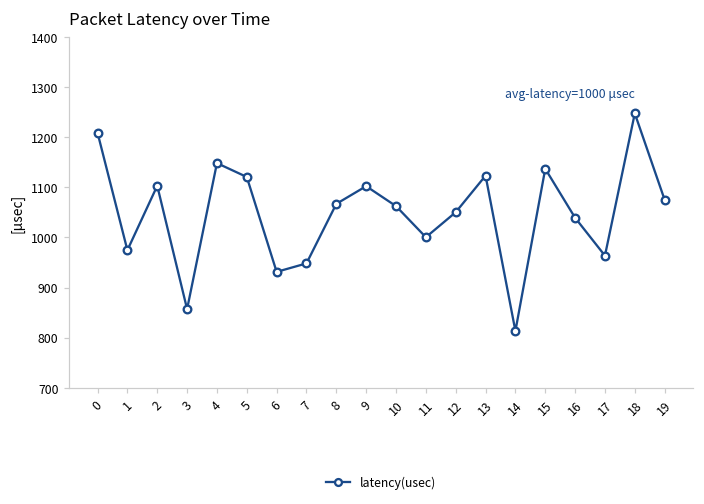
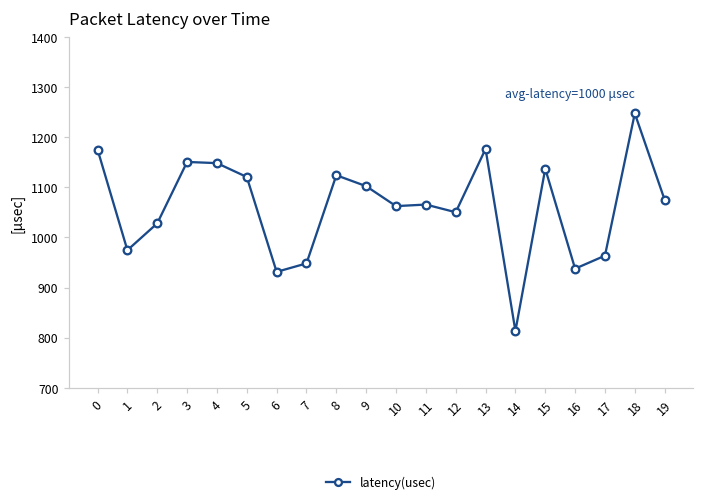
  {
-   "0": 1210,
+   "0": 1180,
    "1": 970,
-   "2": 1100,
-   "3": 860,
+   "2": 1030,
+   "3": 1150,
    "4": 1150,
    "5": 1120,
    "6": 930,
    "7": 950,
-   "8": 1070,
+   "8": 1120,
    "9": 1100,
    "10": 1060,
-   "11": 1000,
+   "11": 1070,
    "12": 1050,
-   "13": 1120,
+   "13": 1180,
    "14": 810,
    "15": 1140,
-   "16": 1040,
+   "16": 940,
    "17": 960,
    "19": 1070
  }
